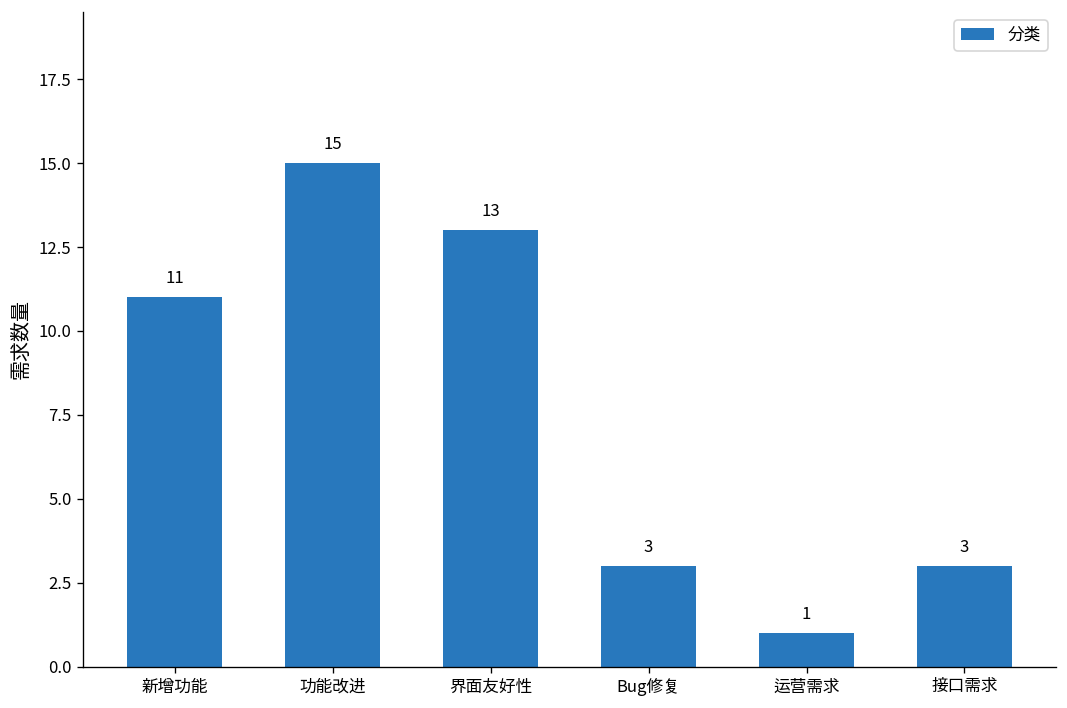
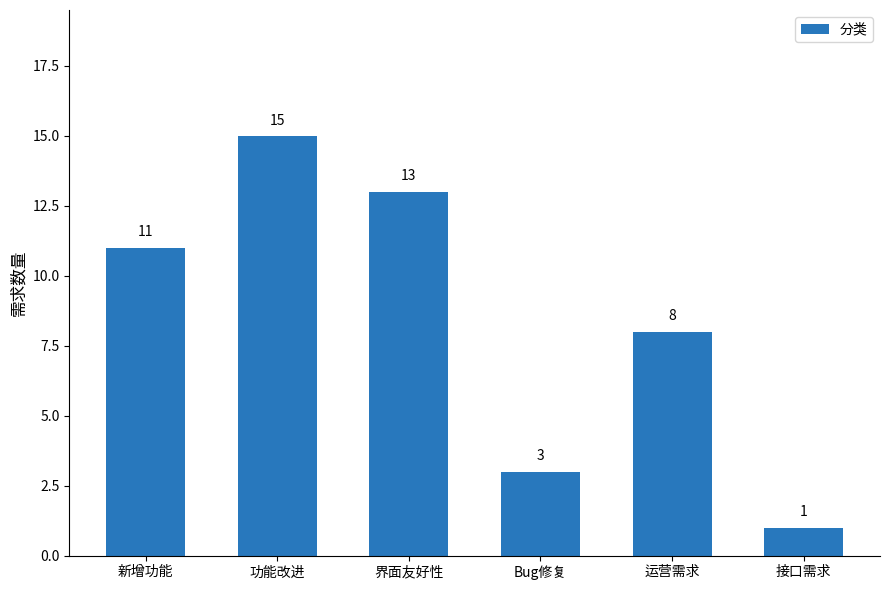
  {
    "新增功能": 11,
    "功能改进": 15,
    "界面友好性": 13,
    "Bug修复": 3,
-   "运营需求": 1,
-   "接口需求": 3
+   "运营需求": 8,
+   "接口需求": 1
  }
